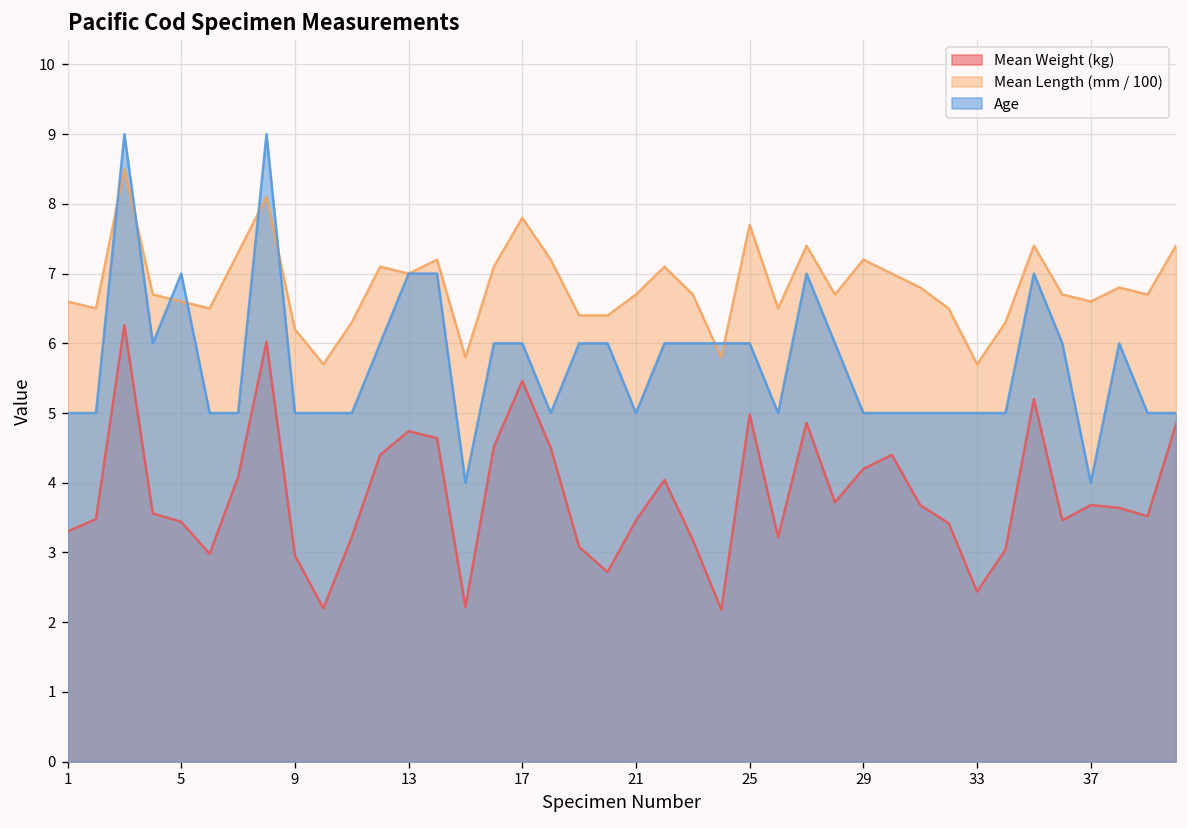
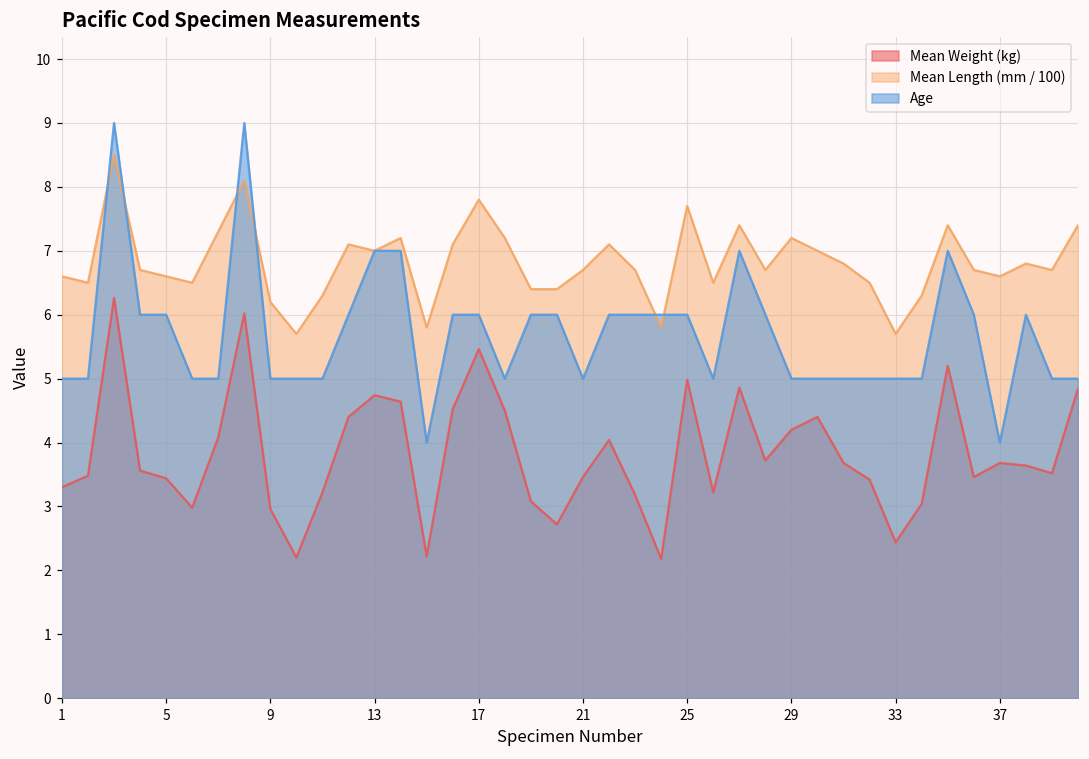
  {
    "Mean Weight (kg)": {
      "1": 3.3,
      "5": 3.4,
      "9": 3,
      "13": 4.7,
      "17": 5.5,
      "21": 3.5,
      "25": 5,
      "29": 4.2,
      "33": 2.4,
      "37": 3.7
    },
    "Mean Length (mm / 100)": {
      "1": 6.6,
      "5": 6.6,
      "9": 6.2,
      "17": 7.8,
      "21": 6.7,
      "25": 7.7,
      "29": 7.2,
      "33": 5.7,
      "37": 6.6
    },
    "Age": {
      "1": 5,
-     "5": 7,
+     "5": 6,
      "9": 5,
      "17": 6,
      "21": 5,
      "25": 6,
      "29": 5,
      "33": 5,
      "37": 4
    }
  }
